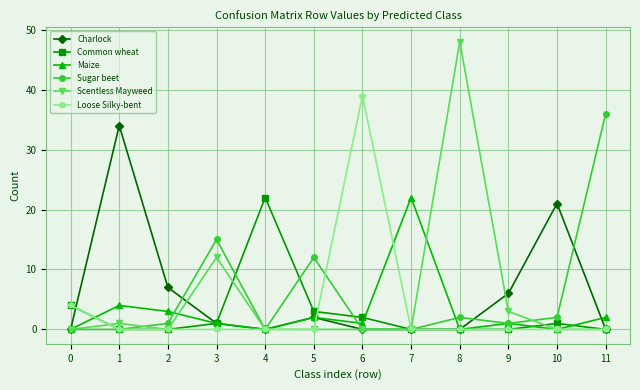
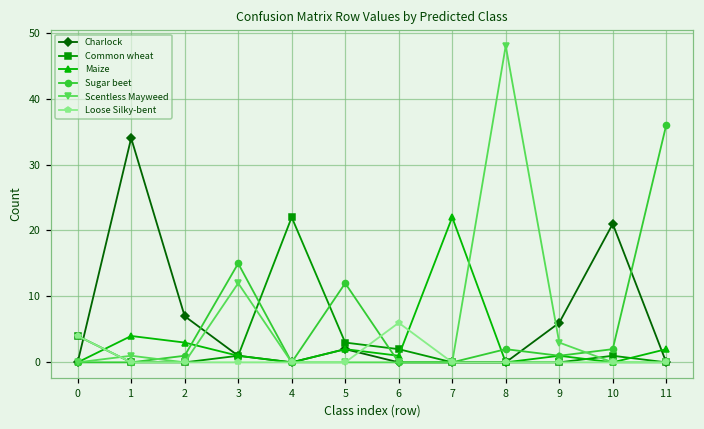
  {
    "Loose Silky-bent": {
      "3": 0,
-     "6": 39
+     "6": 6
    }
  }
